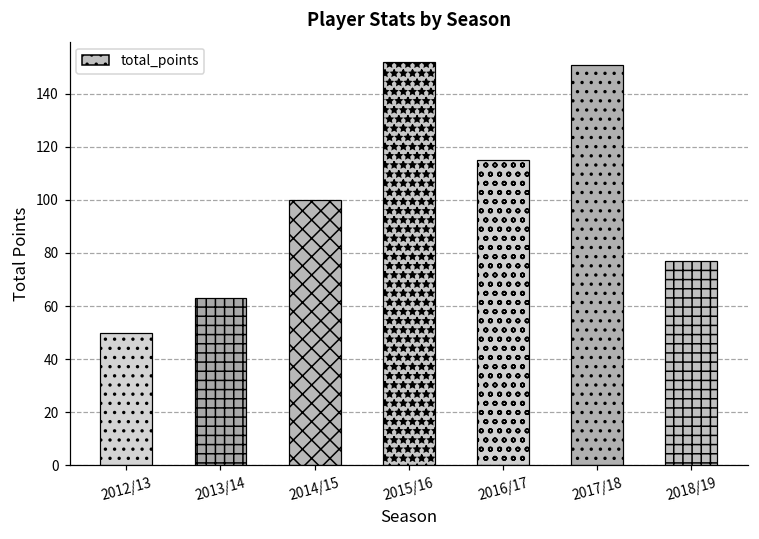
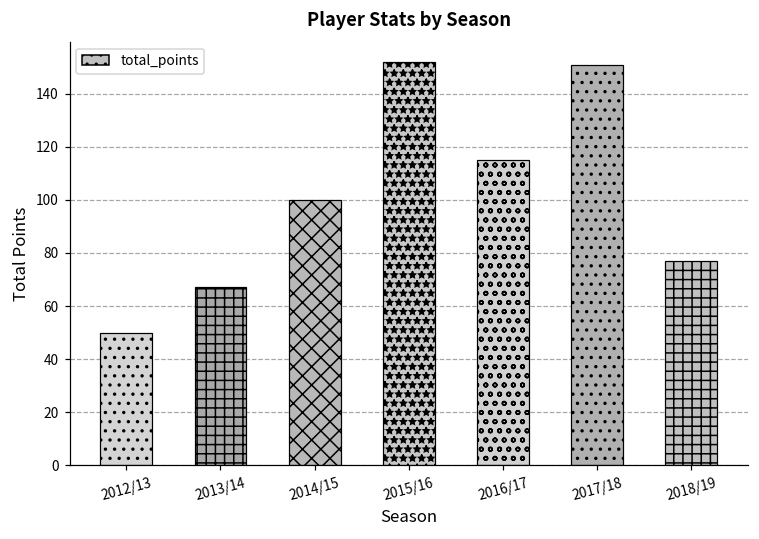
  {
    "2012/13": 50,
-   "2013/14": 63,
+   "2013/14": 67,
    "2014/15": 100,
    "2015/16": 152,
    "2016/17": 115,
    "2017/18": 151,
    "2018/19": 77
  }
